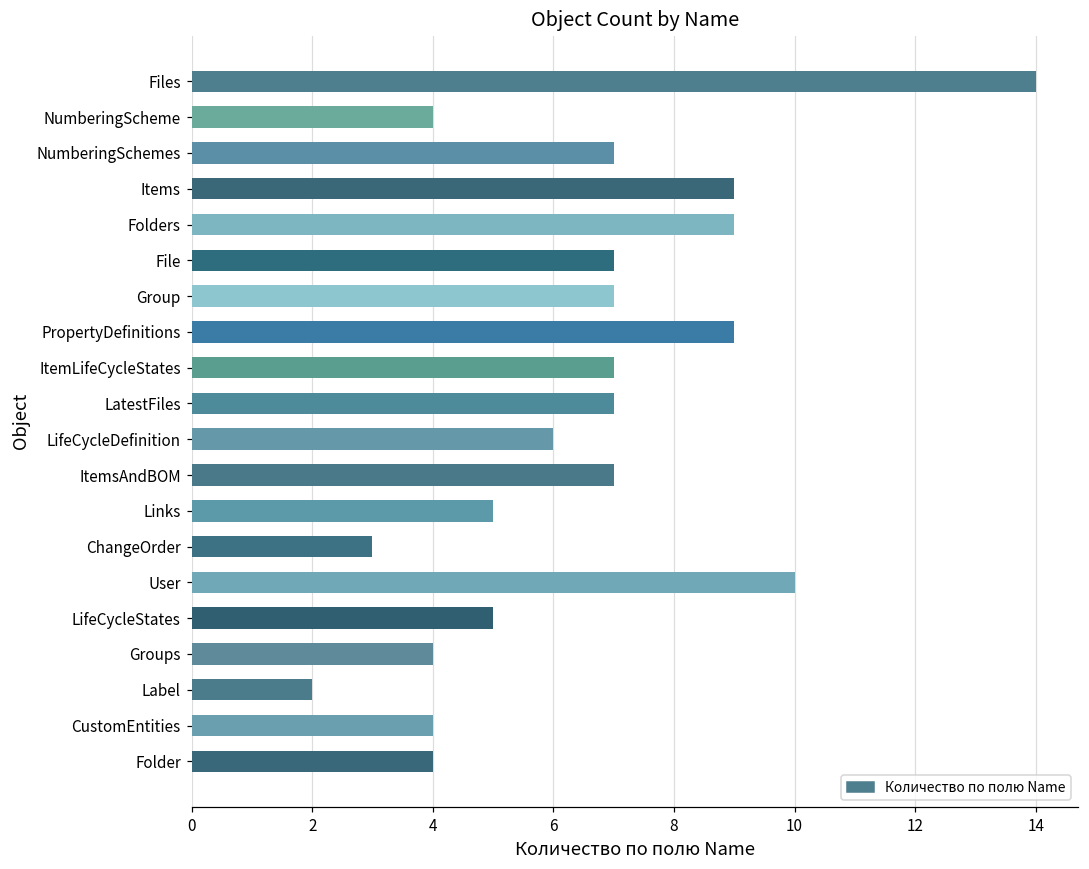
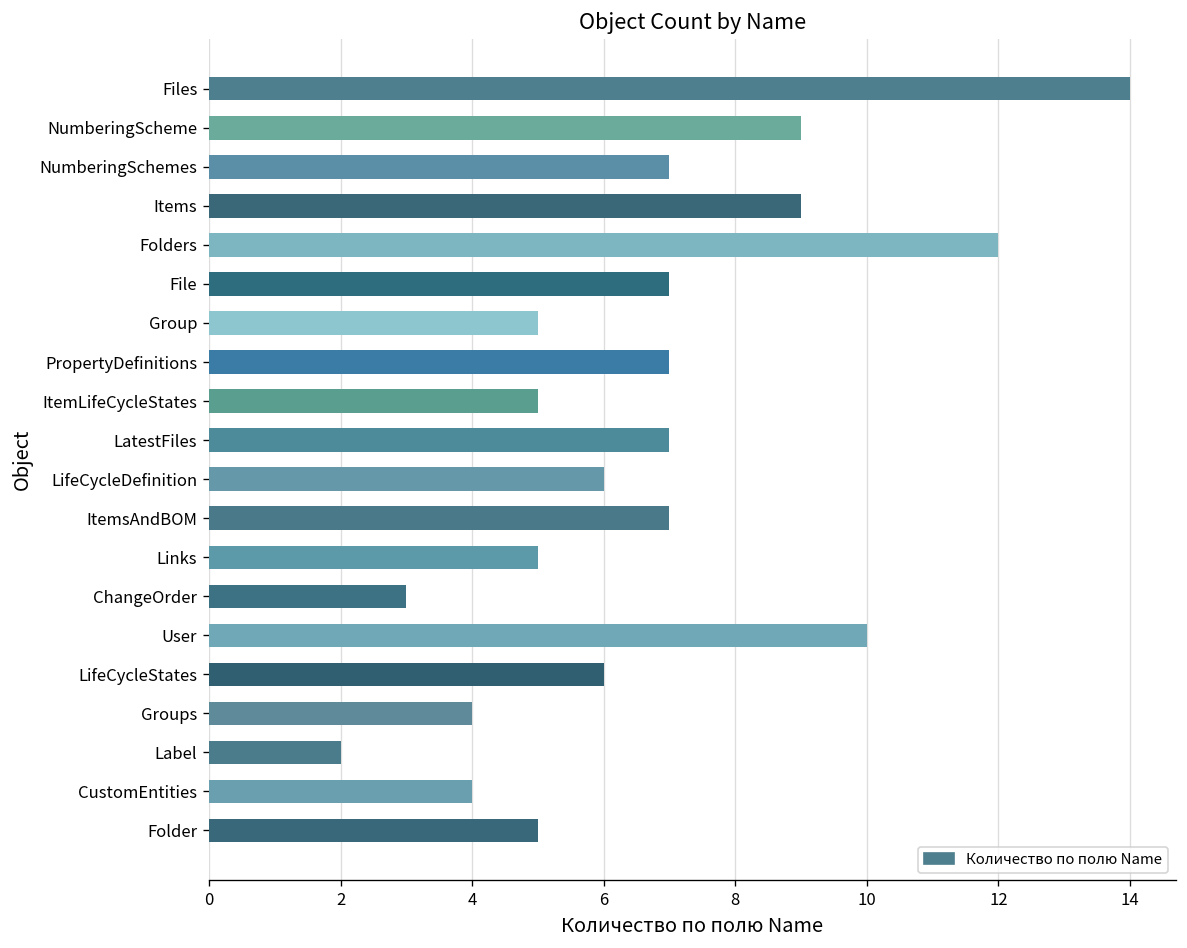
  {
    "Files": 14,
-   "NumberingScheme": 4,
+   "NumberingScheme": 9,
    "NumberingSchemes": 7,
    "Items": 9,
-   "Folders": 9,
+   "Folders": 12,
    "File": 7,
-   "Group": 7,
-   "PropertyDefinitions": 9,
-   "ItemLifeCycleStates": 7,
+   "Group": 5,
+   "PropertyDefinitions": 7,
+   "ItemLifeCycleStates": 5,
    "LatestFiles": 7,
    "LifeCycleDefinition": 6,
    "ItemsAndBOM": 7,
    "Links": 5,
    "ChangeOrder": 3,
    "User": 10,
-   "LifeCycleStates": 5,
+   "LifeCycleStates": 6,
    "Groups": 4,
    "Label": 2,
    "CustomEntities": 4,
-   "Folder": 4
+   "Folder": 5
  }
